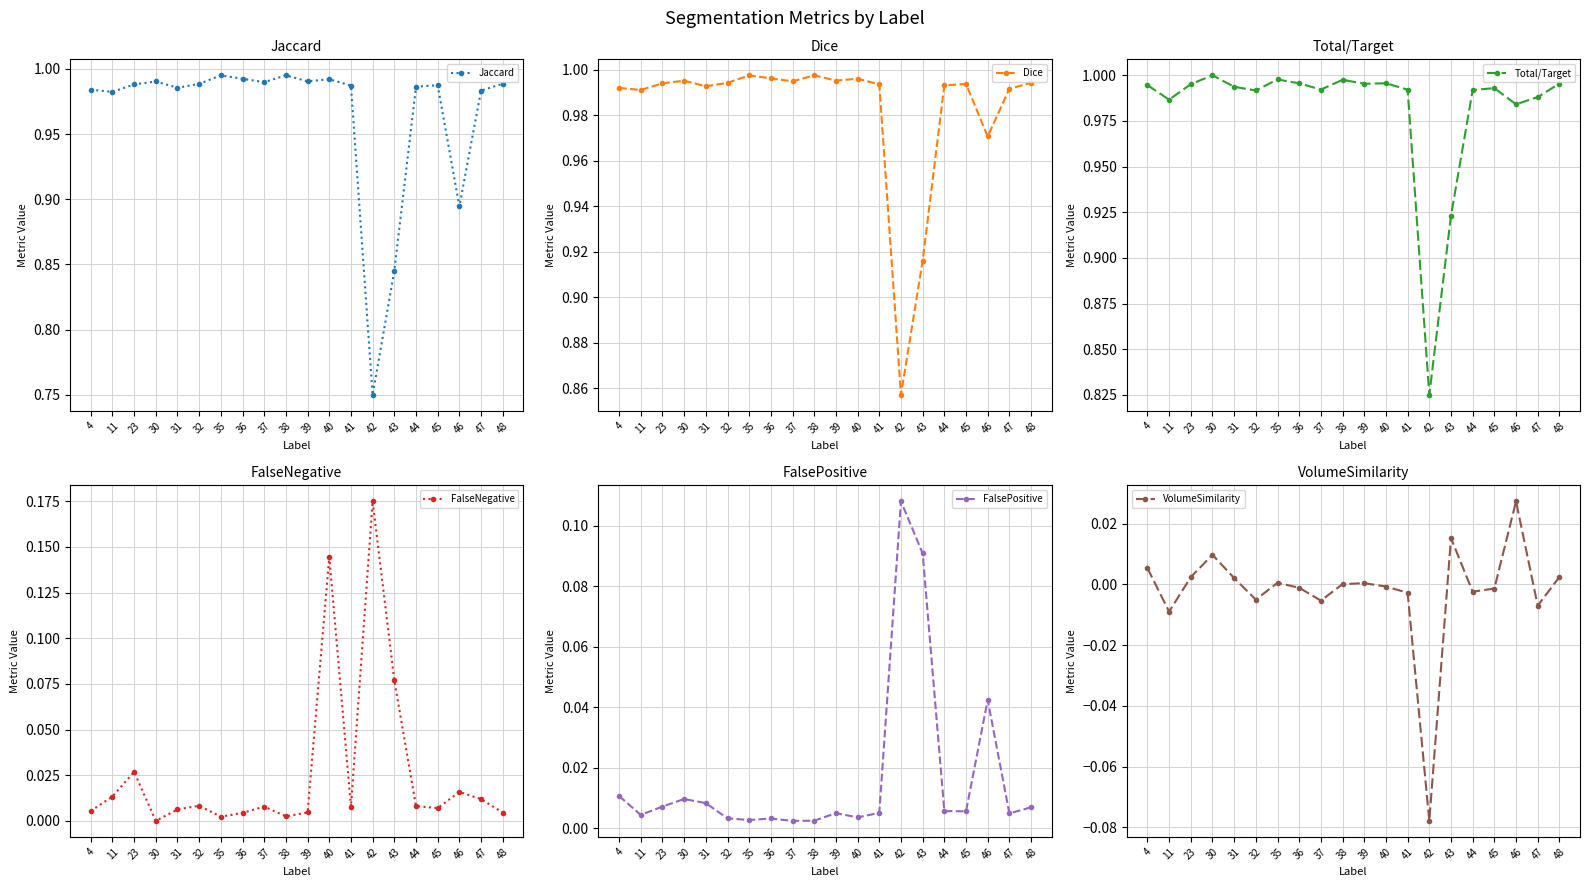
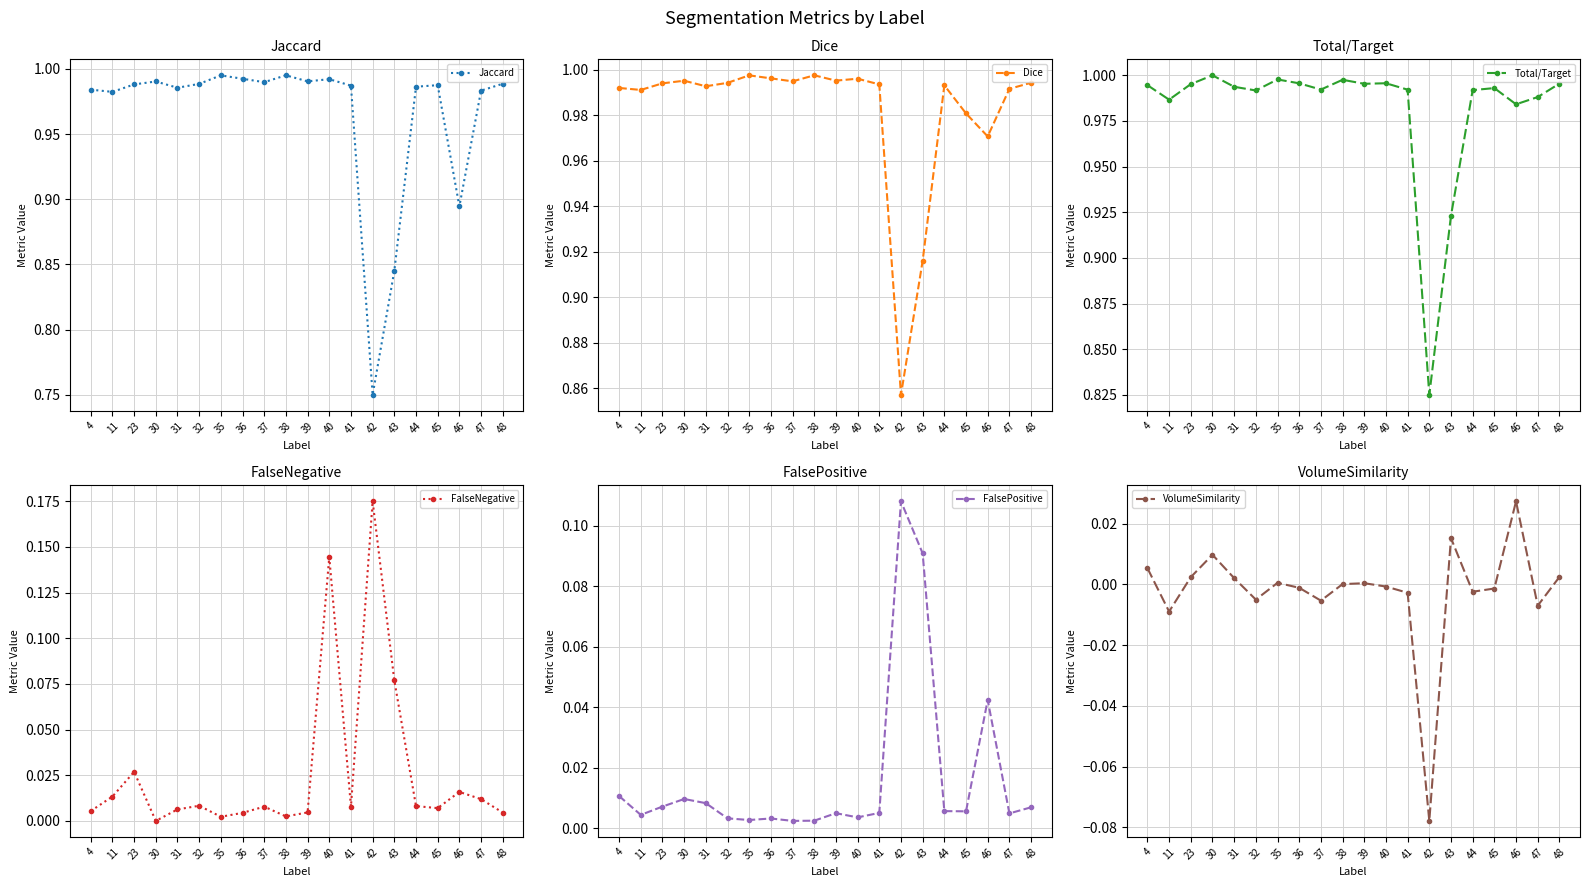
  {
    "Jaccard": {
      "4": 0.984,
      "11": 0.982,
      "23": 0.988,
      "30": 0.990,
      "31": 0.985,
      "32": 0.988,
      "35": 0.995,
      "36": 0.992,
      "37": 0.990,
      "38": 0.995,
      "39": 0.990,
      "40": 0.992,
      "41": 0.987,
      "42": 0.750,
      "43": 0.845,
      "44": 0.986,
      "45": 0.987,
      "46": 0.894,
      "47": 0.983,
      "48": 0.989
    },
    "Dice": {
      "4": 0.992,
      "11": 0.991,
      "23": 0.994,
      "30": 0.995,
      "31": 0.993,
      "32": 0.994,
      "35": 0.997,
      "36": 0.996,
      "37": 0.995,
      "38": 0.997,
      "39": 0.995,
      "40": 0.996,
      "41": 0.994,
      "42": 0.857,
      "43": 0.916,
      "44": 0.993,
-     "45": 0.994,
+     "45": 0.981,
      "46": 0.971,
      "47": 0.992,
      "48": 0.994
    },
    "Total/Target": {
      "4": 0.995,
      "11": 0.987,
      "23": 0.995,
      "30": 1.000,
      "31": 0.994,
      "32": 0.992,
      "35": 0.998,
      "36": 0.996,
      "37": 0.992,
      "38": 0.998,
      "39": 0.995,
      "40": 0.996,
      "41": 0.992,
      "42": 0.825,
      "43": 0.923,
      "44": 0.992,
      "45": 0.993,
      "46": 0.984,
      "47": 0.988,
      "48": 0.995
    },
    "FalseNegative": {
      "4": 0.005,
      "11": 0.013,
      "23": 0.027,
      "30": 0.000,
      "31": 0.006,
      "32": 0.008,
      "35": 0.002,
      "36": 0.004,
      "37": 0.008,
      "38": 0.002,
      "39": 0.005,
      "40": 0.145,
      "41": 0.008,
      "42": 0.175,
      "43": 0.077,
      "44": 0.008,
      "45": 0.007,
      "46": 0.016,
      "47": 0.012,
      "48": 0.005
    },
    "FalsePositive": {
      "4": 0.011,
      "11": 0.004,
      "23": 0.007,
      "30": 0.010,
      "31": 0.008,
      "32": 0.003,
      "35": 0.003,
      "36": 0.003,
      "37": 0.002,
      "38": 0.003,
      "39": 0.005,
      "40": 0.004,
      "41": 0.005,
      "42": 0.108,
      "43": 0.091,
      "44": 0.006,
      "45": 0.006,
      "46": 0.042,
      "47": 0.005,
      "48": 0.007
    },
    "VolumeSimilarity": {
      "4": 0.005,
      "11": -0.009,
      "23": 0.002,
      "30": 0.010,
      "31": 0.002,
      "32": -0.005,
      "35": 0.001,
      "36": -0.001,
      "37": -0.005,
      "38": 0.000,
      "39": 0.000,
      "40": -0.001,
      "41": -0.003,
      "42": -0.078,
      "43": 0.015,
      "44": -0.002,
      "45": -0.001,
      "46": 0.027,
      "47": -0.007,
      "48": 0.002
    }
  }
